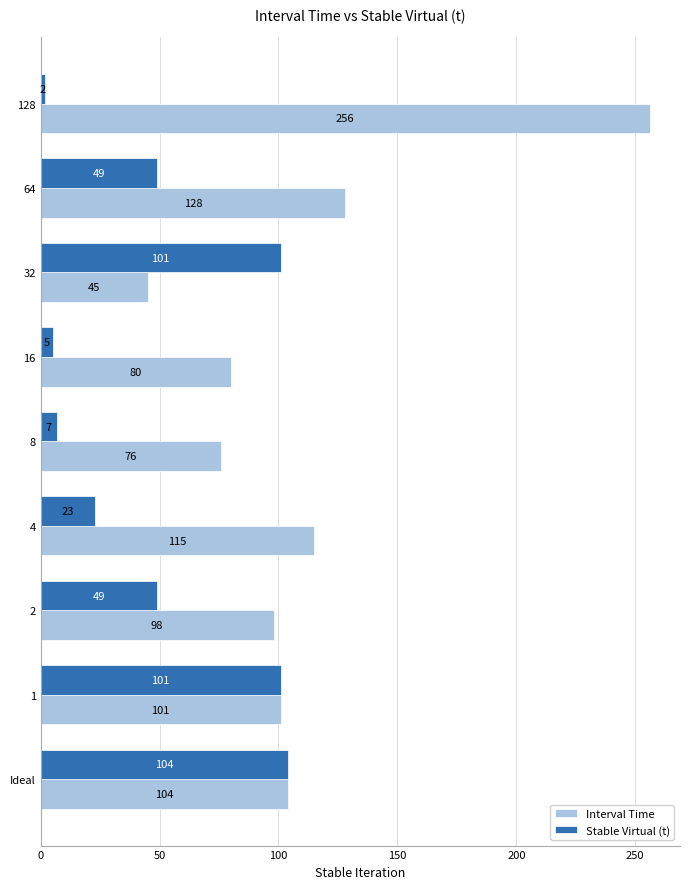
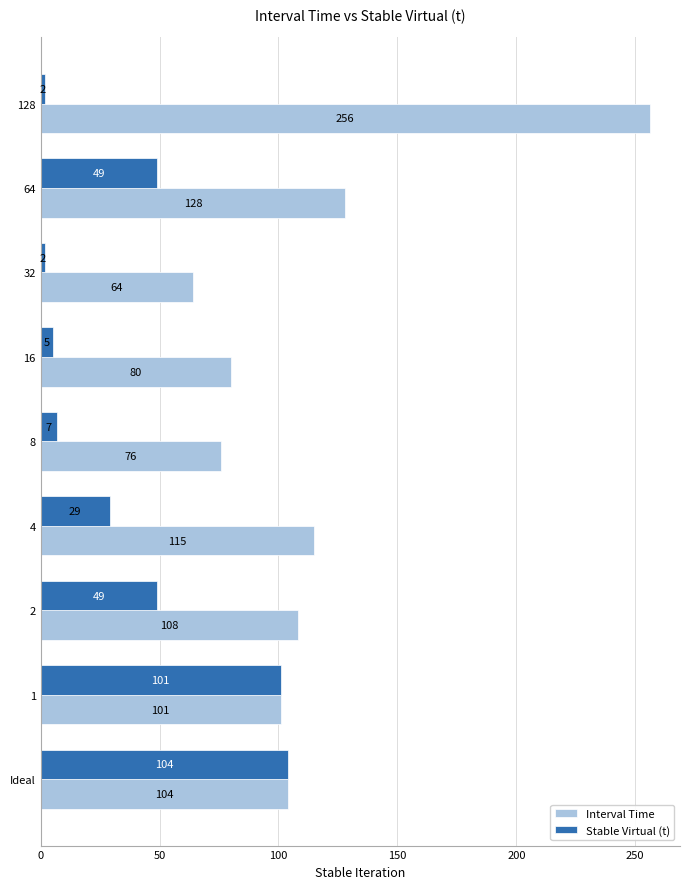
  {
    "Interval Time": {
      "128": 256,
      "64": 128,
-     "32": 45,
+     "32": 64,
      "16": 80,
      "8": 76,
      "4": 115,
-     "2": 98,
+     "2": 108,
      "1": 101,
      "Ideal": 104
    },
    "Stable Virtual (t)": {
      "128": 2,
      "64": 49,
-     "32": 101,
+     "32": 2,
      "16": 5,
      "8": 7,
-     "4": 23,
+     "4": 29,
      "2": 49,
      "1": 101,
      "Ideal": 104
    }
  }
